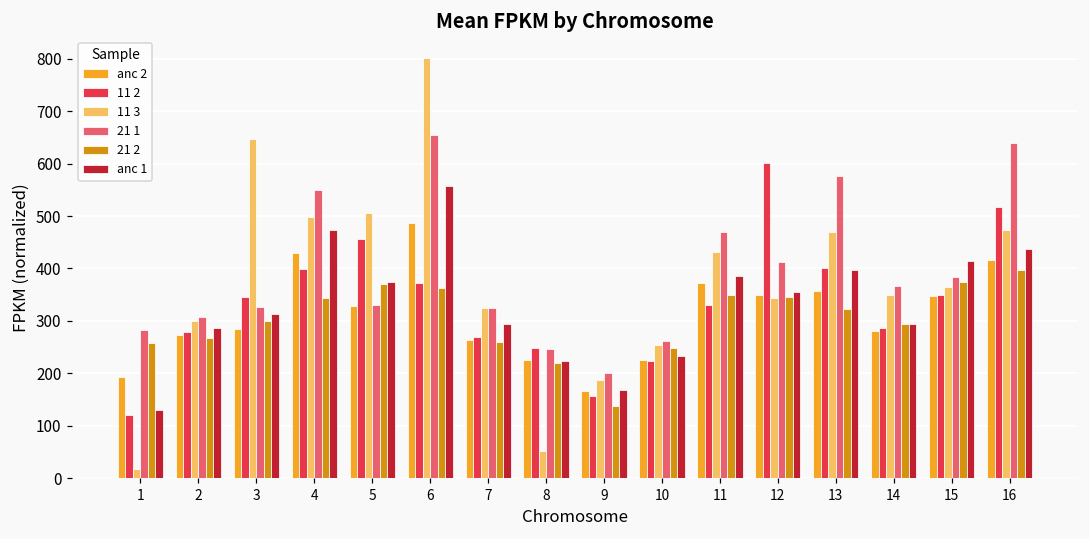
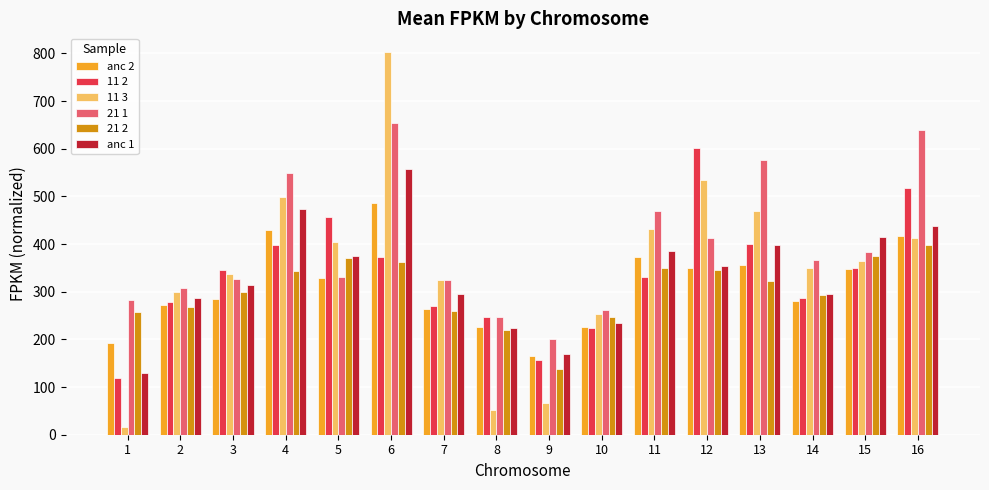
  {
    "11 3": {
      "1": 20,
      "2": 300,
-     "3": 650,
+     "3": 340,
      "4": 500,
-     "5": 510,
+     "5": 400,
      "6": 800,
      "7": 320,
      "8": 50,
-     "9": 190,
+     "9": 70,
      "10": 250,
      "11": 430,
-     "12": 340,
+     "12": 530,
      "13": 470,
      "14": 350,
      "15": 370,
-     "16": 470
+     "16": 410
    }
  }
